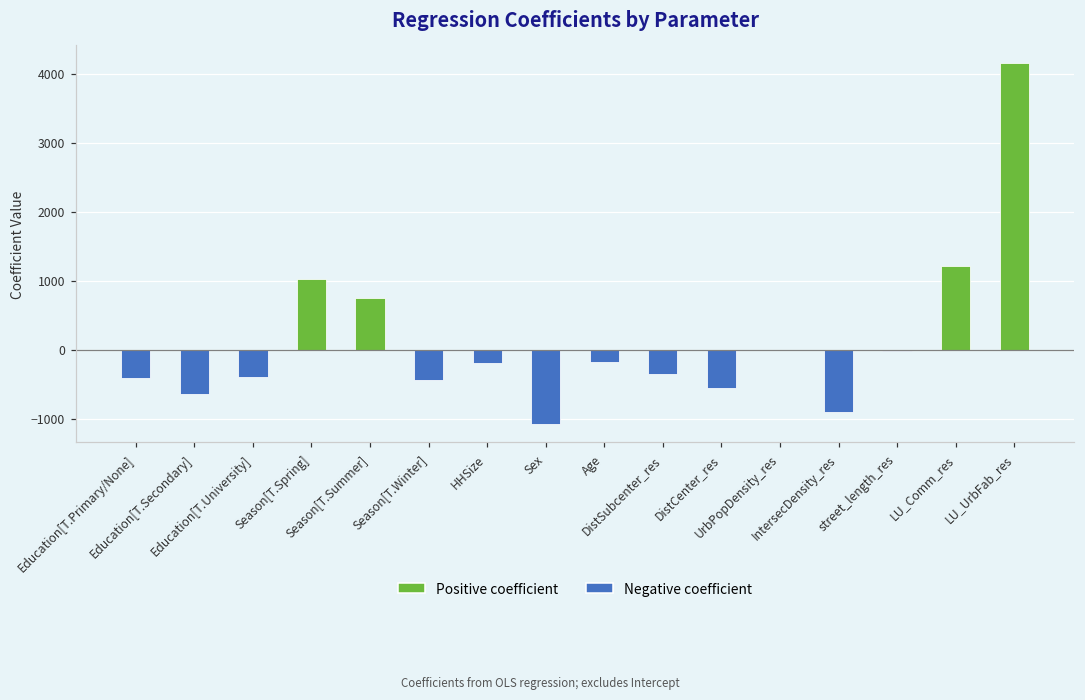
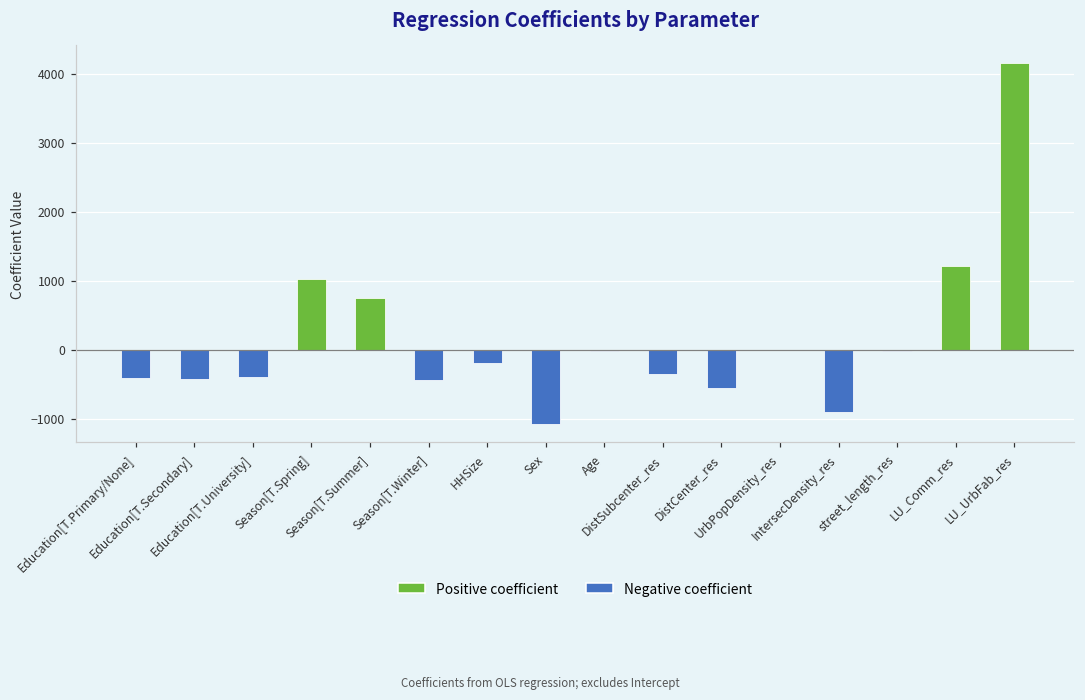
  {
    "Education[T.Primary/None]": -400,
-   "Education[T.Secondary]": -600,
+   "Education[T.Secondary]": -400,
    "Education[T.University]": -400,
    "Season[T.Spring]": 1000,
    "Season[T.Summer]": 800,
    "Season[T.Winter]": -400,
    "HHSize": -200,
    "Sex": -1100,
-   "Age": -200,
+   "Age": 0,
    "DistSubcenter_res": -300,
    "DistCenter_res": -600,
    "IntersecDensity_res": -900,
    "LU_Comm_res": 1200,
    "LU_UrbFab_res": 4200
  }
